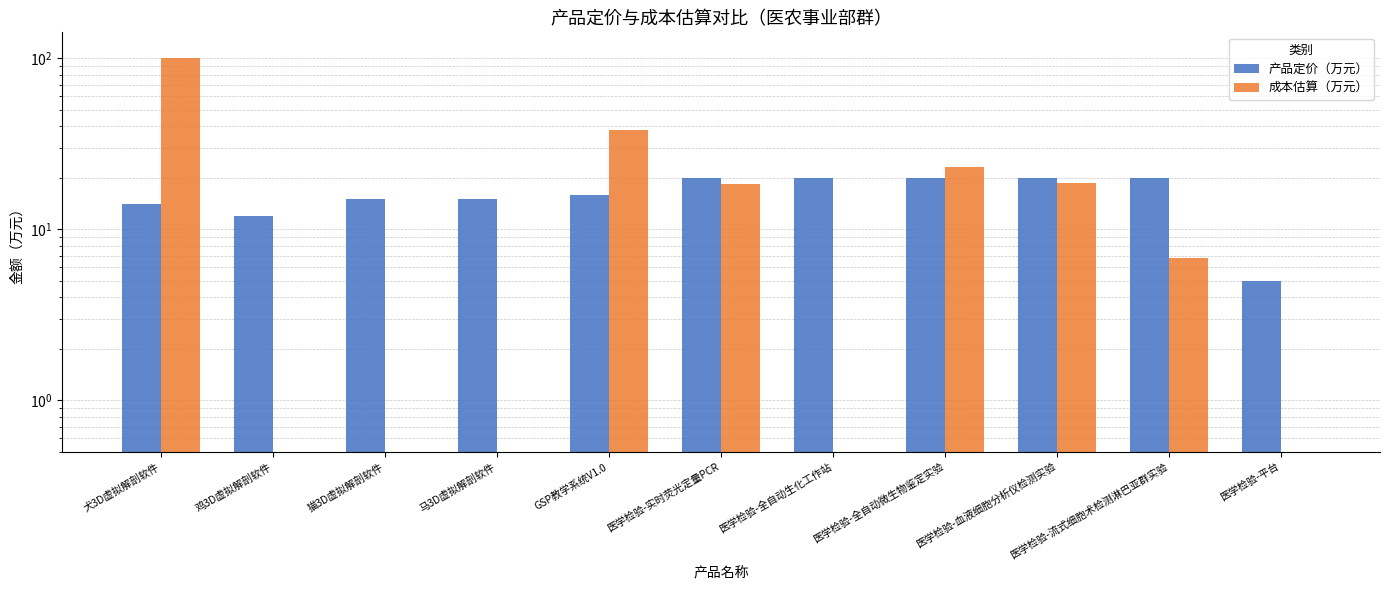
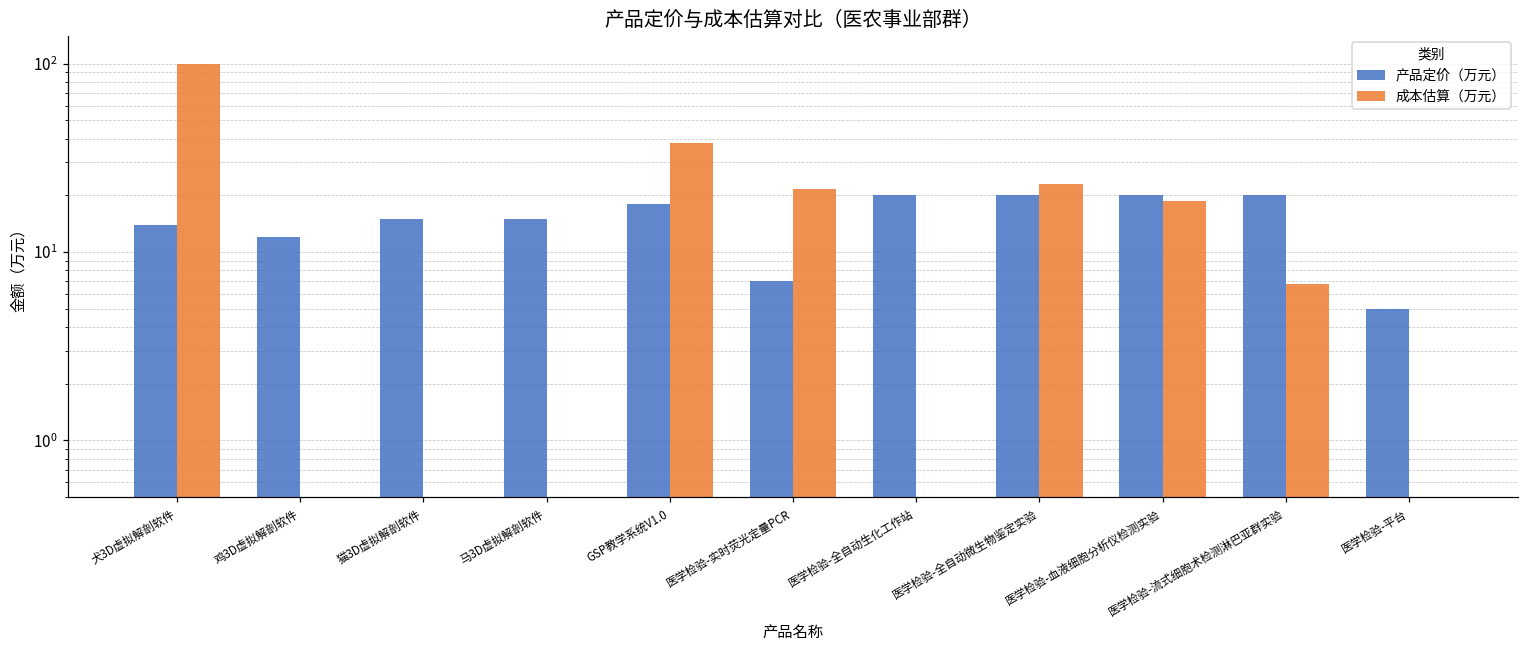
  {
    "产品定价（万元）": {
      "犬3D虚拟解剖软件": 14,
      "鸡3D虚拟解剖软件": 12,
      "猫3D虚拟解剖软件": 15,
      "马3D虚拟解剖软件": 15,
-     "GSP教学系统V1.0": 16,
-     "医学检验-实时荧光定量PCR": 20,
+     "GSP教学系统V1.0": 18,
+     "医学检验-实时荧光定量PCR": 7,
      "医学检验-全自动生化工作站": 20,
      "医学检验-全自动微生物鉴定实验": 20,
      "医学检验-血液细胞分析仪检测实验": 20,
      "医学检验-流式细胞术检测淋巴亚群实验": 20,
      "医学检验-平台": 5
    },
    "成本估算（万元）": {
      "犬3D虚拟解剖软件": 100,
      "GSP教学系统V1.0": 38,
-     "医学检验-实时荧光定量PCR": 18,
+     "医学检验-实时荧光定量PCR": 22,
      "医学检验-全自动微生物鉴定实验": 23,
      "医学检验-血液细胞分析仪检测实验": 19,
      "医学检验-流式细胞术检测淋巴亚群实验": 7
    }
  }
